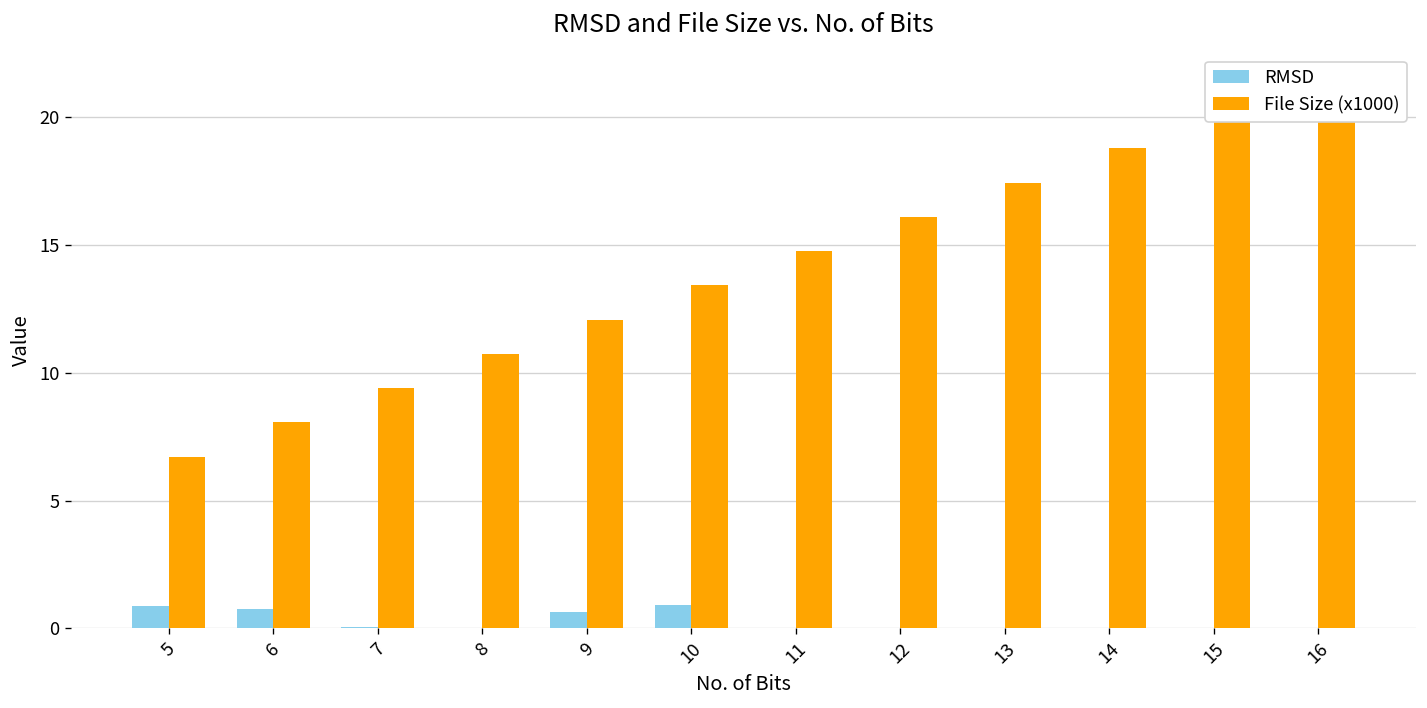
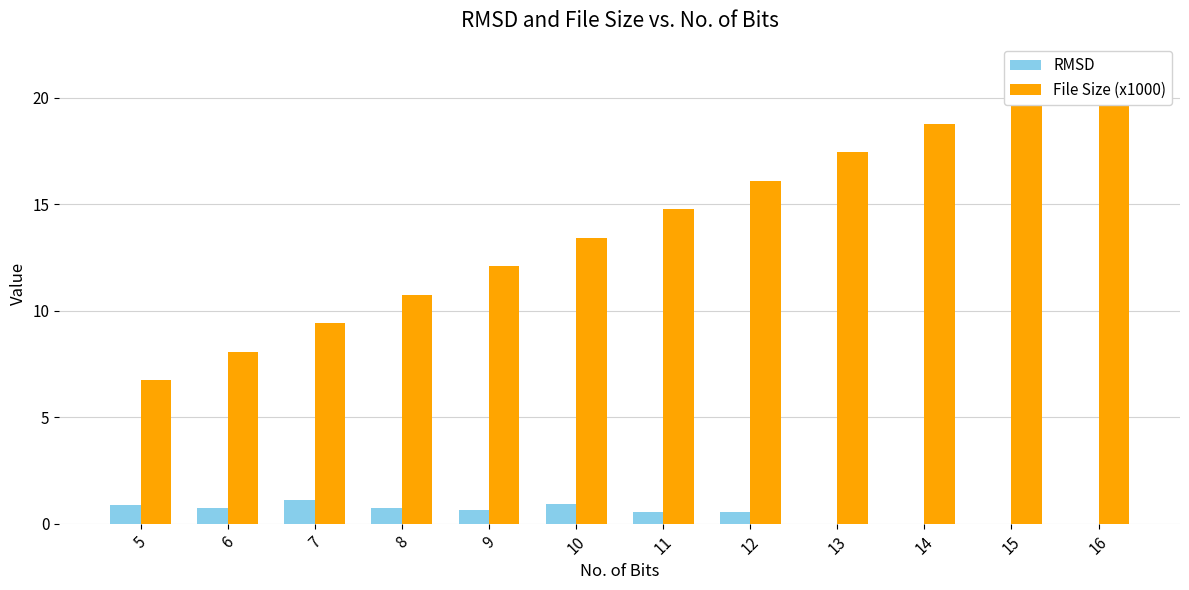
  {
    "RMSD": {
      "5": 0.9,
      "6": 0.7,
-     "7": 0.1,
-     "8": 0.0,
+     "7": 1.1,
+     "8": 0.8,
      "9": 0.6,
      "10": 0.9,
-     "11": 0.0,
-     "12": 0.0
+     "11": 0.5,
+     "12": 0.6
    },
    "File Size (x1000)": {
      "5": 6.7,
      "6": 8.1,
      "7": 9.4,
      "8": 10.7,
      "9": 12.1,
      "10": 13.4,
      "11": 14.8,
      "12": 16.1,
      "13": 17.4,
      "14": 18.8
    }
  }
